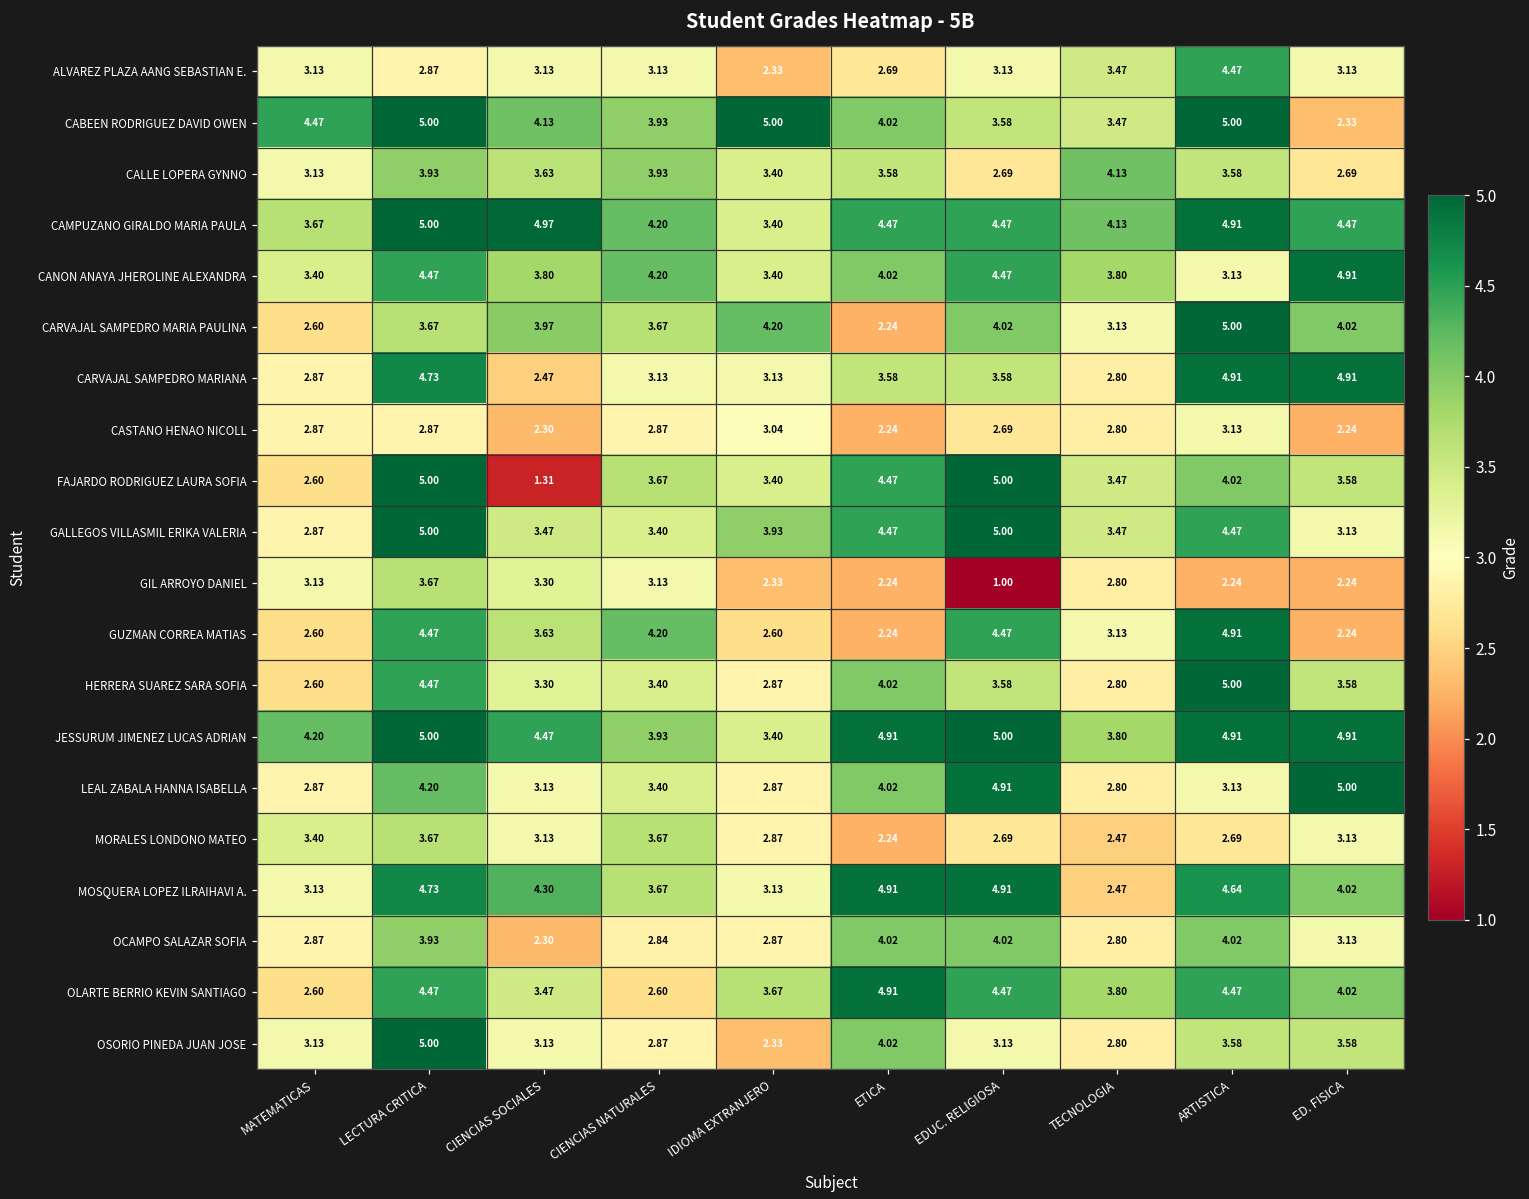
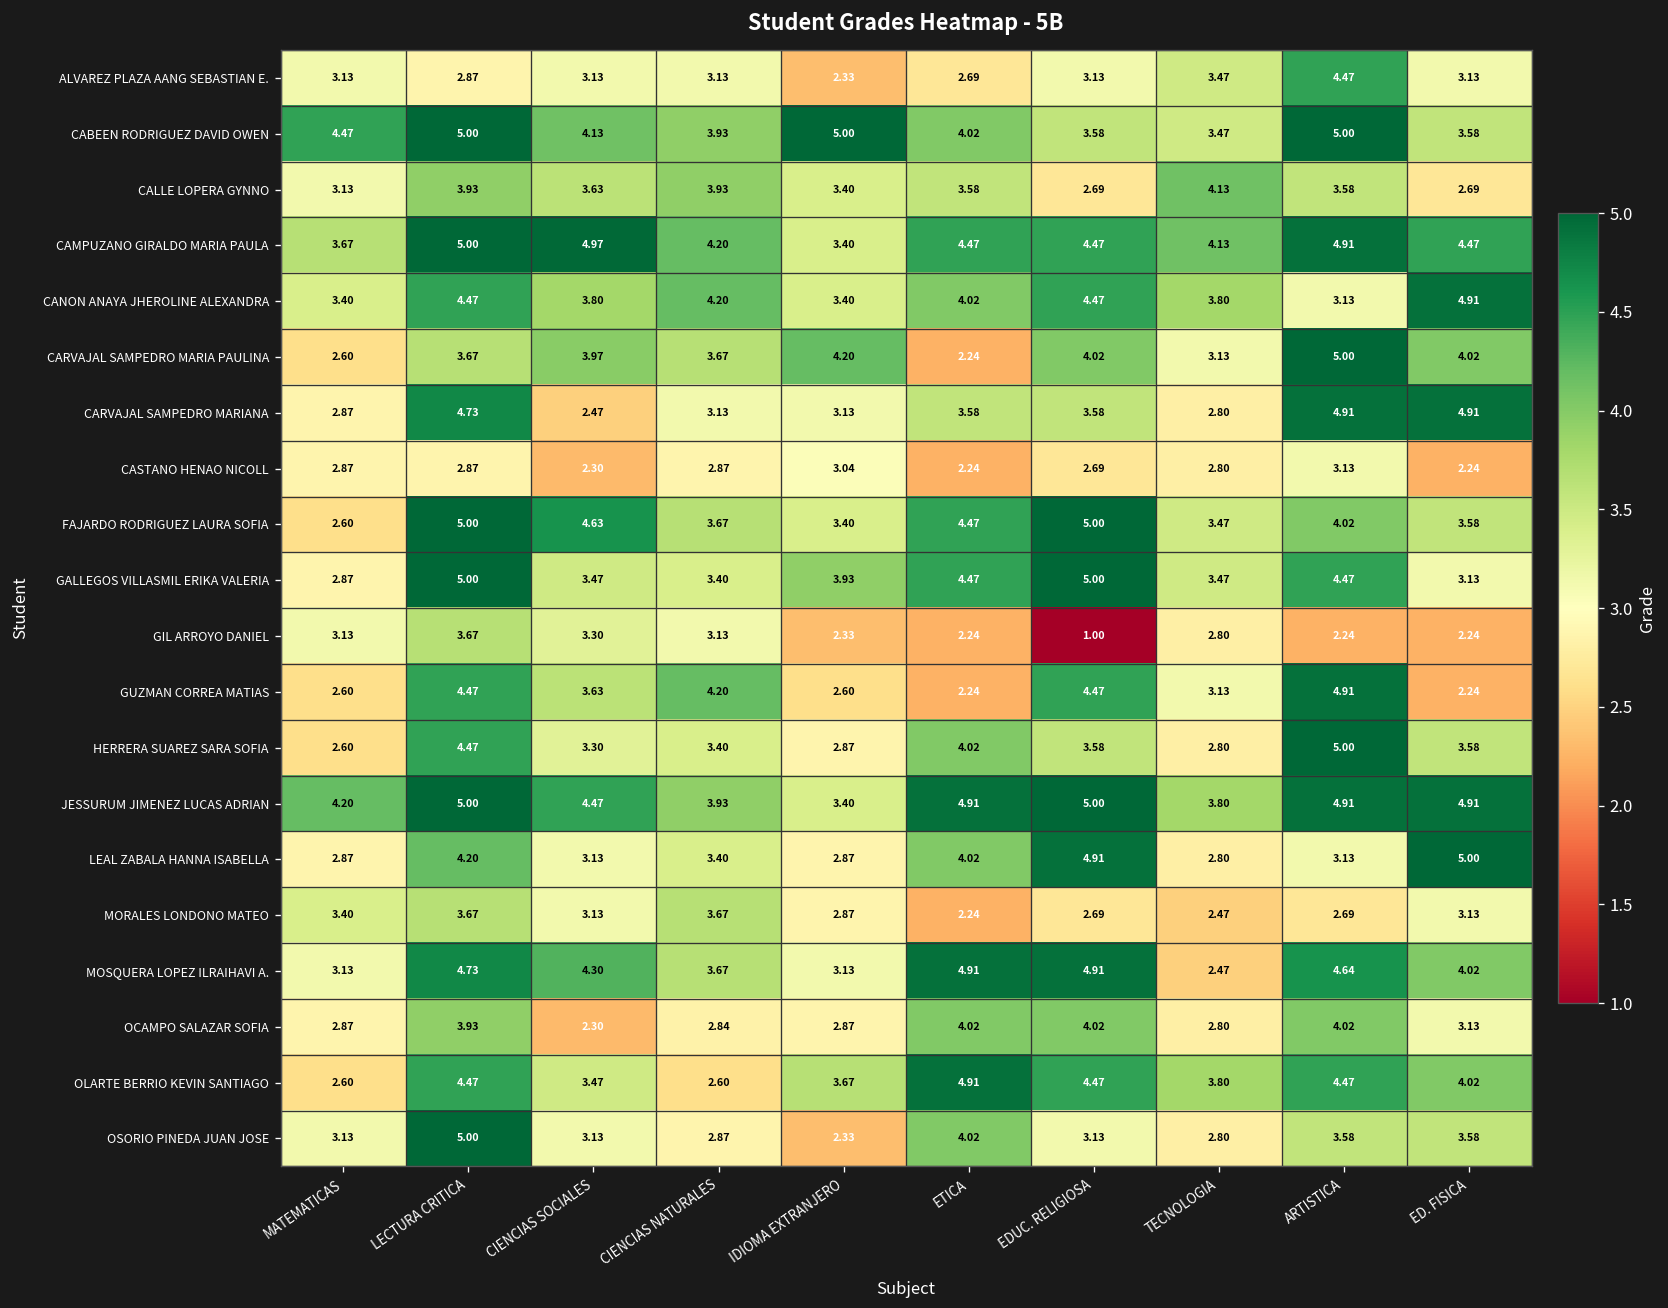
  {
    "ALVAREZ PLAZA AANG SEBASTIAN E.": {
      "MATEMATICAS": 3.13,
      "LECTURA CRITICA": 2.87,
      "CIENCIAS SOCIALES": 3.13,
      "CIENCIAS NATURALES": 3.13,
      "IDIOMA EXTRANJERO": 2.33,
      "ETICA": 2.69,
      "EDUC. RELIGIOSA": 3.13,
      "TECNOLOGIA": 3.47,
      "ARTISTICA": 4.47,
      "ED. FISICA": 3.13
    },
    "CABEEN RODRIGUEZ DAVID OWEN": {
      "MATEMATICAS": 4.47,
      "LECTURA CRITICA": 5.00,
      "CIENCIAS SOCIALES": 4.13,
      "CIENCIAS NATURALES": 3.93,
      "IDIOMA EXTRANJERO": 5.00,
      "ETICA": 4.02,
      "EDUC. RELIGIOSA": 3.58,
      "TECNOLOGIA": 3.47,
      "ARTISTICA": 5.00,
-     "ED. FISICA": 2.33
+     "ED. FISICA": 3.58
    },
    "CALLE LOPERA GYNNO": {
      "MATEMATICAS": 3.13,
      "LECTURA CRITICA": 3.93,
      "CIENCIAS SOCIALES": 3.63,
      "CIENCIAS NATURALES": 3.93,
      "IDIOMA EXTRANJERO": 3.40,
      "ETICA": 3.58,
      "EDUC. RELIGIOSA": 2.69,
      "TECNOLOGIA": 4.13,
      "ARTISTICA": 3.58,
      "ED. FISICA": 2.69
    },
    "CAMPUZANO GIRALDO MARIA PAULA": {
      "MATEMATICAS": 3.67,
      "LECTURA CRITICA": 5.00,
      "CIENCIAS SOCIALES": 4.97,
      "CIENCIAS NATURALES": 4.20,
      "IDIOMA EXTRANJERO": 3.40,
      "ETICA": 4.47,
      "EDUC. RELIGIOSA": 4.47,
      "TECNOLOGIA": 4.13,
      "ARTISTICA": 4.91,
      "ED. FISICA": 4.47
    },
    "CANON ANAYA JHEROLINE ALEXANDRA": {
      "MATEMATICAS": 3.40,
      "LECTURA CRITICA": 4.47,
      "CIENCIAS SOCIALES": 3.80,
      "CIENCIAS NATURALES": 4.20,
      "IDIOMA EXTRANJERO": 3.40,
      "ETICA": 4.02,
      "EDUC. RELIGIOSA": 4.47,
      "TECNOLOGIA": 3.80,
      "ARTISTICA": 3.13,
      "ED. FISICA": 4.91
    },
    "CARVAJAL SAMPEDRO MARIA PAULINA": {
      "MATEMATICAS": 2.60,
      "LECTURA CRITICA": 3.67,
      "CIENCIAS SOCIALES": 3.97,
      "CIENCIAS NATURALES": 3.67,
      "IDIOMA EXTRANJERO": 4.20,
      "ETICA": 2.24,
      "EDUC. RELIGIOSA": 4.02,
      "TECNOLOGIA": 3.13,
      "ARTISTICA": 5.00,
      "ED. FISICA": 4.02
    },
    "CARVAJAL SAMPEDRO MARIANA": {
      "MATEMATICAS": 2.87,
      "LECTURA CRITICA": 4.73,
      "CIENCIAS SOCIALES": 2.47,
      "CIENCIAS NATURALES": 3.13,
      "IDIOMA EXTRANJERO": 3.13,
      "ETICA": 3.58,
      "EDUC. RELIGIOSA": 3.58,
      "TECNOLOGIA": 2.80,
      "ARTISTICA": 4.91,
      "ED. FISICA": 4.91
    },
    "CASTANO HENAO NICOLL": {
      "MATEMATICAS": 2.87,
      "LECTURA CRITICA": 2.87,
      "CIENCIAS SOCIALES": 2.30,
      "CIENCIAS NATURALES": 2.87,
      "IDIOMA EXTRANJERO": 3.04,
      "ETICA": 2.24,
      "EDUC. RELIGIOSA": 2.69,
      "TECNOLOGIA": 2.80,
      "ARTISTICA": 3.13,
      "ED. FISICA": 2.24
    },
    "FAJARDO RODRIGUEZ LAURA SOFIA": {
      "MATEMATICAS": 2.60,
      "LECTURA CRITICA": 5.00,
-     "CIENCIAS SOCIALES": 1.31,
+     "CIENCIAS SOCIALES": 4.63,
      "CIENCIAS NATURALES": 3.67,
      "IDIOMA EXTRANJERO": 3.40,
      "ETICA": 4.47,
      "EDUC. RELIGIOSA": 5.00,
      "TECNOLOGIA": 3.47,
      "ARTISTICA": 4.02,
      "ED. FISICA": 3.58
    },
    "GALLEGOS VILLASMIL ERIKA VALERIA": {
      "MATEMATICAS": 2.87,
      "LECTURA CRITICA": 5.00,
      "CIENCIAS SOCIALES": 3.47,
      "CIENCIAS NATURALES": 3.40,
      "IDIOMA EXTRANJERO": 3.93,
      "ETICA": 4.47,
      "EDUC. RELIGIOSA": 5.00,
      "TECNOLOGIA": 3.47,
      "ARTISTICA": 4.47,
      "ED. FISICA": 3.13
    },
    "GIL ARROYO DANIEL": {
      "MATEMATICAS": 3.13,
      "LECTURA CRITICA": 3.67,
      "CIENCIAS SOCIALES": 3.30,
      "CIENCIAS NATURALES": 3.13,
      "IDIOMA EXTRANJERO": 2.33,
      "ETICA": 2.24,
      "EDUC. RELIGIOSA": 1.00,
      "TECNOLOGIA": 2.80,
      "ARTISTICA": 2.24,
      "ED. FISICA": 2.24
    },
    "GUZMAN CORREA MATIAS": {
      "MATEMATICAS": 2.60,
      "LECTURA CRITICA": 4.47,
      "CIENCIAS SOCIALES": 3.63,
      "CIENCIAS NATURALES": 4.20,
      "IDIOMA EXTRANJERO": 2.60,
      "ETICA": 2.24,
      "EDUC. RELIGIOSA": 4.47,
      "TECNOLOGIA": 3.13,
      "ARTISTICA": 4.91,
      "ED. FISICA": 2.24
    },
    "HERRERA SUAREZ SARA SOFIA": {
      "MATEMATICAS": 2.60,
      "LECTURA CRITICA": 4.47,
      "CIENCIAS SOCIALES": 3.30,
      "CIENCIAS NATURALES": 3.40,
      "IDIOMA EXTRANJERO": 2.87,
      "ETICA": 4.02,
      "EDUC. RELIGIOSA": 3.58,
      "TECNOLOGIA": 2.80,
      "ARTISTICA": 5.00,
      "ED. FISICA": 3.58
    },
    "JESSURUM JIMENEZ LUCAS ADRIAN": {
      "MATEMATICAS": 4.20,
      "LECTURA CRITICA": 5.00,
      "CIENCIAS SOCIALES": 4.47,
      "CIENCIAS NATURALES": 3.93,
      "IDIOMA EXTRANJERO": 3.40,
      "ETICA": 4.91,
      "EDUC. RELIGIOSA": 5.00,
      "TECNOLOGIA": 3.80,
      "ARTISTICA": 4.91,
      "ED. FISICA": 4.91
    },
    "LEAL ZABALA HANNA ISABELLA": {
      "MATEMATICAS": 2.87,
      "LECTURA CRITICA": 4.20,
      "CIENCIAS SOCIALES": 3.13,
      "CIENCIAS NATURALES": 3.40,
      "IDIOMA EXTRANJERO": 2.87,
      "ETICA": 4.02,
      "EDUC. RELIGIOSA": 4.91,
      "TECNOLOGIA": 2.80,
      "ARTISTICA": 3.13,
      "ED. FISICA": 5.00
    },
    "MORALES LONDONO MATEO": {
      "MATEMATICAS": 3.40,
      "LECTURA CRITICA": 3.67,
      "CIENCIAS SOCIALES": 3.13,
      "CIENCIAS NATURALES": 3.67,
      "IDIOMA EXTRANJERO": 2.87,
      "ETICA": 2.24,
      "EDUC. RELIGIOSA": 2.69,
      "TECNOLOGIA": 2.47,
      "ARTISTICA": 2.69,
      "ED. FISICA": 3.13
    },
    "MOSQUERA LOPEZ ILRAIHAVI A.": {
      "MATEMATICAS": 3.13,
      "LECTURA CRITICA": 4.73,
      "CIENCIAS SOCIALES": 4.30,
      "CIENCIAS NATURALES": 3.67,
      "IDIOMA EXTRANJERO": 3.13,
      "ETICA": 4.91,
      "EDUC. RELIGIOSA": 4.91,
      "TECNOLOGIA": 2.47,
      "ARTISTICA": 4.64,
      "ED. FISICA": 4.02
    },
    "OCAMPO SALAZAR SOFIA": {
      "MATEMATICAS": 2.87,
      "LECTURA CRITICA": 3.93,
      "CIENCIAS SOCIALES": 2.30,
      "CIENCIAS NATURALES": 2.84,
      "IDIOMA EXTRANJERO": 2.87,
      "ETICA": 4.02,
      "EDUC. RELIGIOSA": 4.02,
      "TECNOLOGIA": 2.80,
      "ARTISTICA": 4.02,
      "ED. FISICA": 3.13
    },
    "OLARTE BERRIO KEVIN SANTIAGO": {
      "MATEMATICAS": 2.60,
      "LECTURA CRITICA": 4.47,
      "CIENCIAS SOCIALES": 3.47,
      "CIENCIAS NATURALES": 2.60,
      "IDIOMA EXTRANJERO": 3.67,
      "ETICA": 4.91,
      "EDUC. RELIGIOSA": 4.47,
      "TECNOLOGIA": 3.80,
      "ARTISTICA": 4.47,
      "ED. FISICA": 4.02
    },
    "OSORIO PINEDA JUAN JOSE": {
      "MATEMATICAS": 3.13,
      "LECTURA CRITICA": 5.00,
      "CIENCIAS SOCIALES": 3.13,
      "CIENCIAS NATURALES": 2.87,
      "IDIOMA EXTRANJERO": 2.33,
      "ETICA": 4.02,
      "EDUC. RELIGIOSA": 3.13,
      "TECNOLOGIA": 2.80,
      "ARTISTICA": 3.58,
      "ED. FISICA": 3.58
    }
  }
